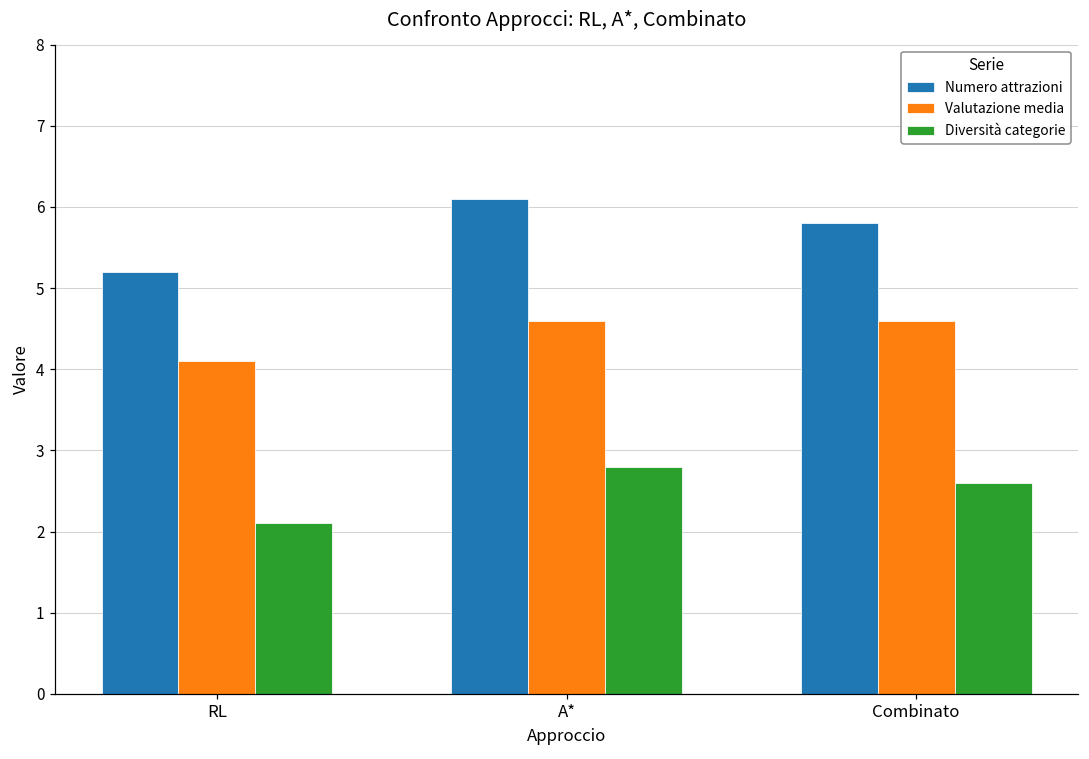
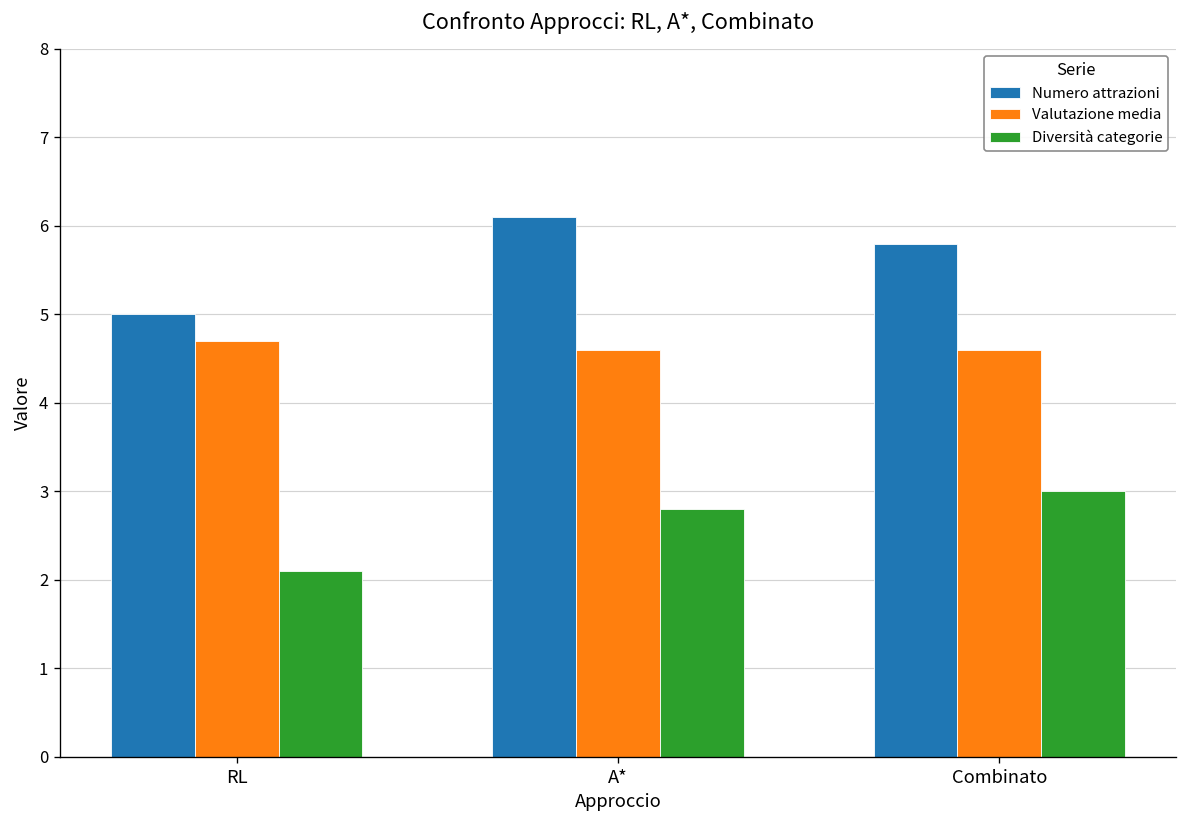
  {
    "Numero attrazioni": {
-     "RL": 5.2,
+     "RL": 5.0,
      "A*": 6.1,
      "Combinato": 5.8
    },
    "Valutazione media": {
-     "RL": 4.1,
+     "RL": 4.7,
      "A*": 4.6,
      "Combinato": 4.6
    },
    "Diversità categorie": {
      "RL": 2.1,
      "A*": 2.8,
-     "Combinato": 2.6
+     "Combinato": 3.0
    }
  }
